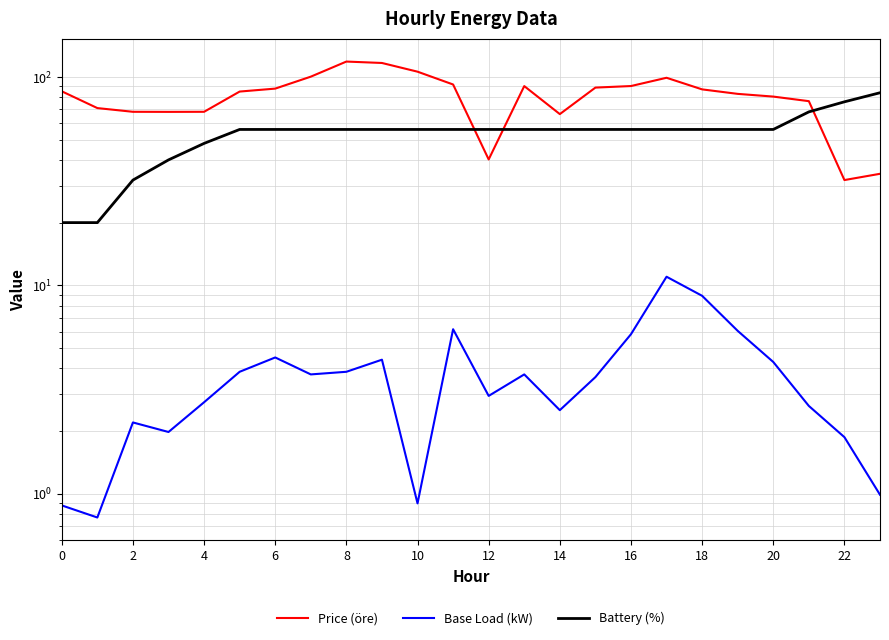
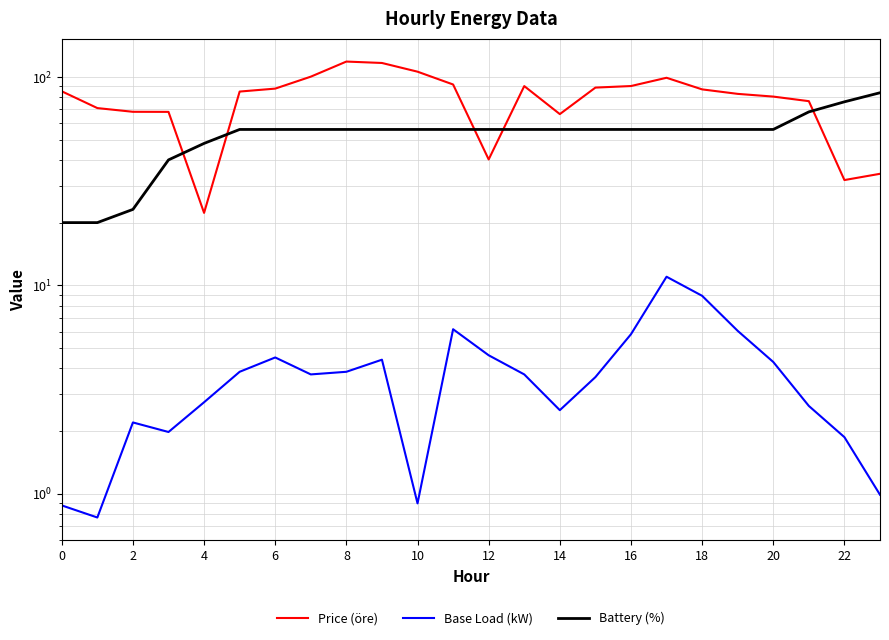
  {
    "Price (öre)": {
      "0": 85,
      "2": 68,
-     "4": 68,
+     "4": 22,
      "6": 88,
      "8": 120,
      "10": 110,
      "12": 40,
      "14": 66,
      "16": 90,
      "18": 87,
      "20": 80,
      "22": 32
    },
    "Base Load (kW)": {
      "0": 0.9,
      "2": 2.2,
      "4": 2.8,
      "6": 4.5,
      "8": 3.9,
      "10": 0.9,
-     "12": 3.0,
+     "12": 4.6,
      "14": 2.5,
      "16": 5.8,
      "18": 8.9,
      "20": 4.3,
      "22": 1.9
    },
    "Battery (%)": {
      "0": 20,
-     "2": 32,
+     "2": 23,
      "4": 48,
      "6": 56,
      "8": 56,
      "10": 56,
      "12": 56,
      "14": 56,
      "16": 56,
      "18": 56,
      "20": 56,
      "22": 76
    }
  }
